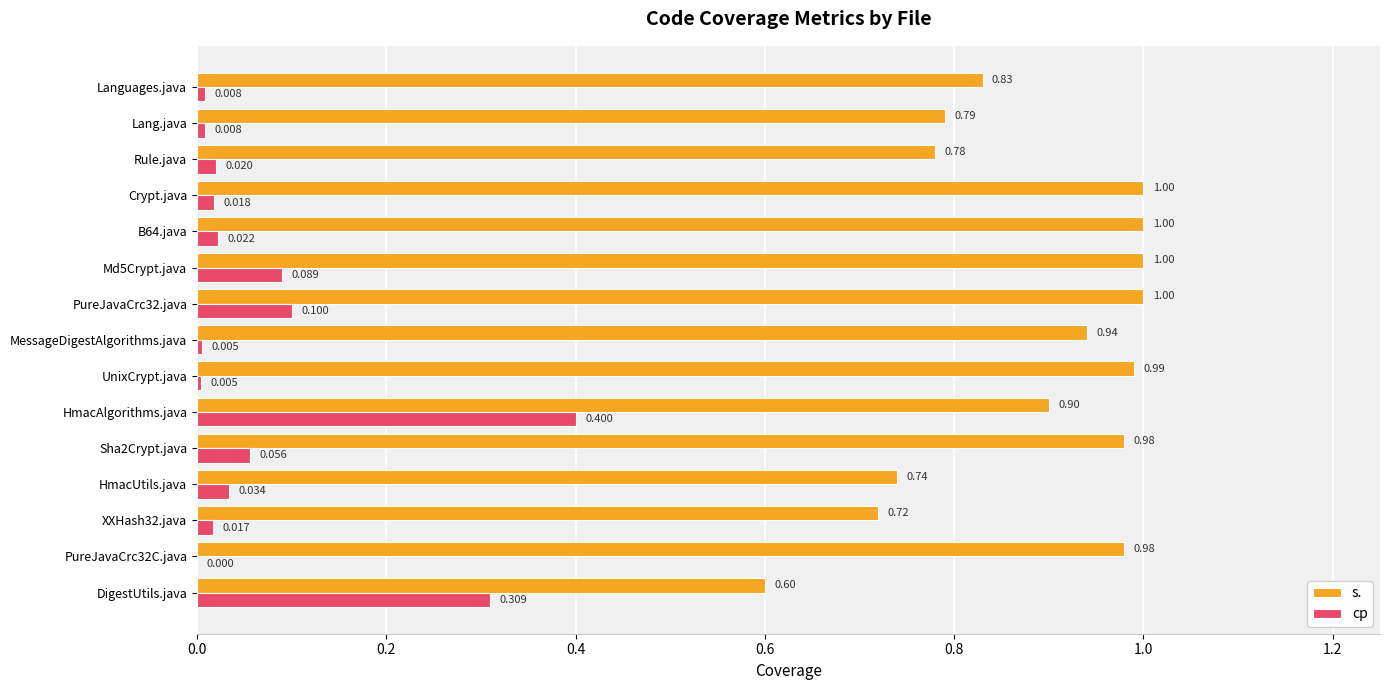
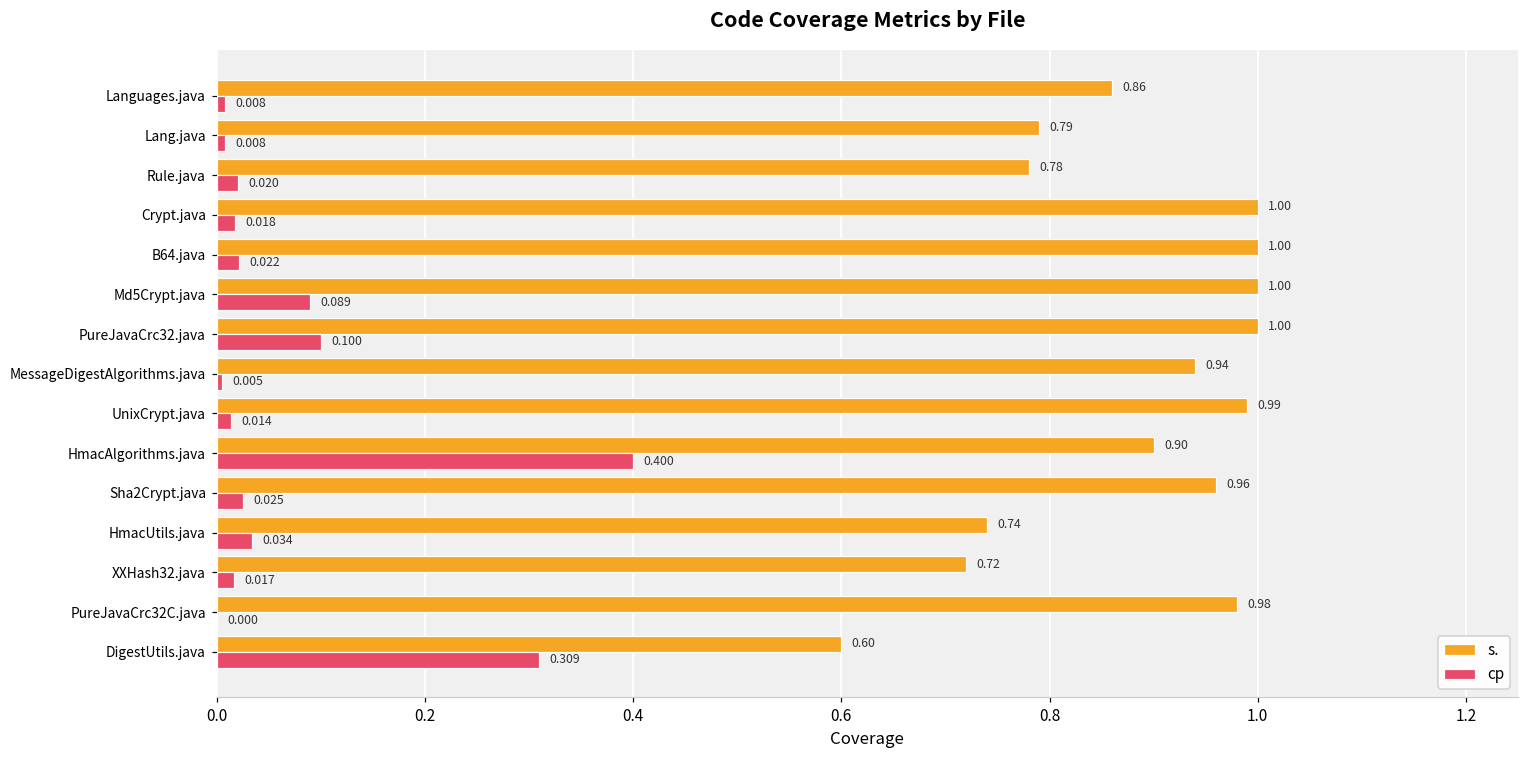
  {
    "s.": {
-     "Languages.java": 0.83,
+     "Languages.java": 0.86,
      "Lang.java": 0.79,
      "Rule.java": 0.78,
      "Crypt.java": 1.00,
      "B64.java": 1.00,
      "Md5Crypt.java": 1.00,
      "PureJavaCrc32.java": 1.00,
      "MessageDigestAlgorithms.java": 0.94,
      "UnixCrypt.java": 0.99,
      "HmacAlgorithms.java": 0.90,
-     "Sha2Crypt.java": 0.98,
+     "Sha2Crypt.java": 0.96,
      "HmacUtils.java": 0.74,
      "XXHash32.java": 0.72,
      "PureJavaCrc32C.java": 0.98,
      "DigestUtils.java": 0.60
    },
    "cp": {
      "Languages.java": 0.008,
      "Lang.java": 0.008,
      "Rule.java": 0.020,
      "Crypt.java": 0.018,
      "B64.java": 0.022,
      "Md5Crypt.java": 0.089,
      "PureJavaCrc32.java": 0.100,
      "MessageDigestAlgorithms.java": 0.005,
-     "UnixCrypt.java": 0.005,
+     "UnixCrypt.java": 0.014,
      "HmacAlgorithms.java": 0.400,
-     "Sha2Crypt.java": 0.056,
+     "Sha2Crypt.java": 0.025,
      "HmacUtils.java": 0.034,
      "XXHash32.java": 0.017,
      "PureJavaCrc32C.java": 0.000,
      "DigestUtils.java": 0.309
    }
  }
